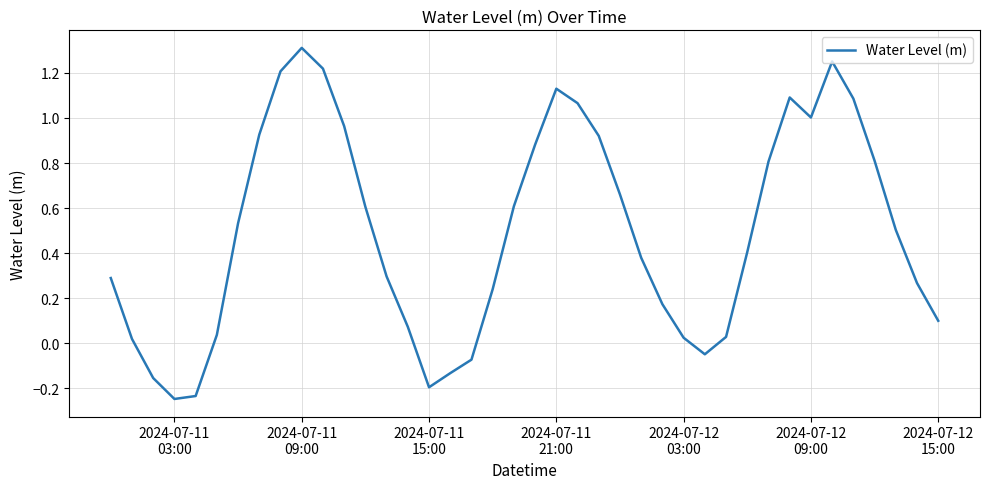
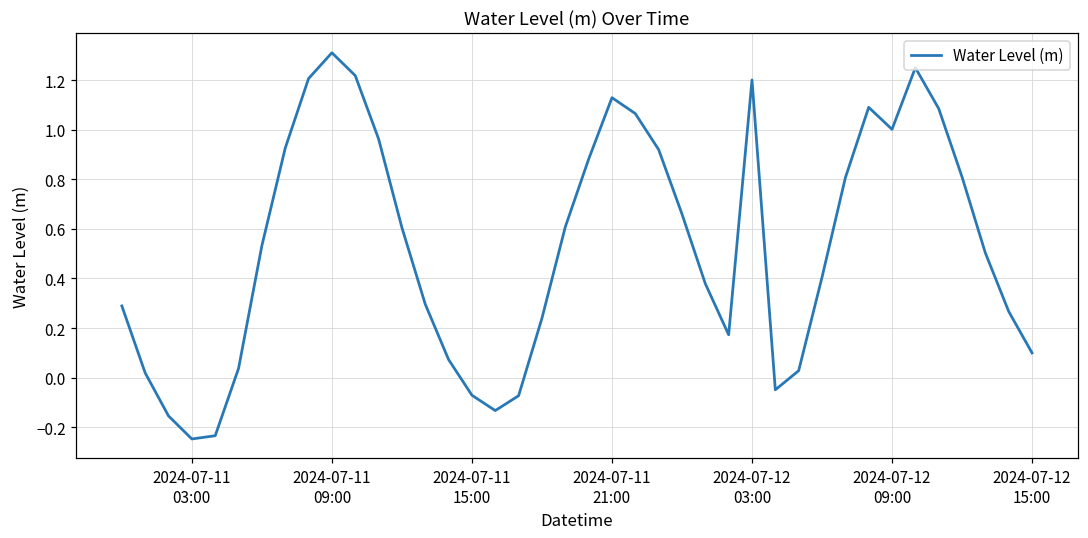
  {
    "2024-07-11 03:00": -0.25,
    "2024-07-11 09:00": 1.31,
-   "2024-07-11 15:00": -0.20,
+   "2024-07-11 15:00": -0.07,
    "2024-07-11 21:00": 1.13,
-   "2024-07-12 03:00": 0.02,
+   "2024-07-12 03:00": 1.20,
    "2024-07-12 09:00": 1.00,
    "2024-07-12 15:00": 0.10
  }
